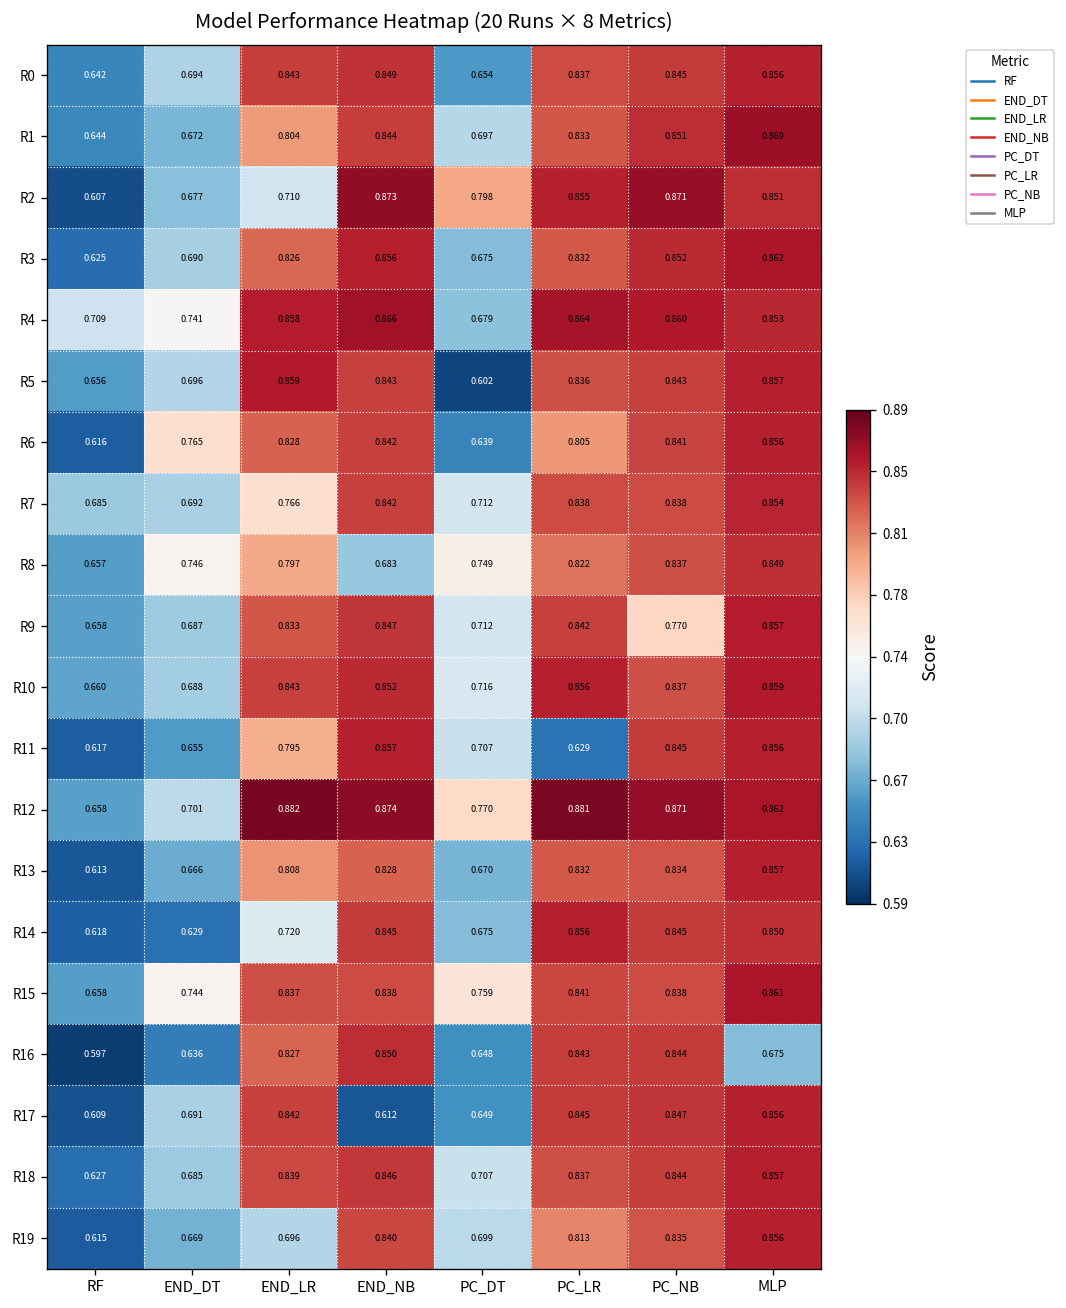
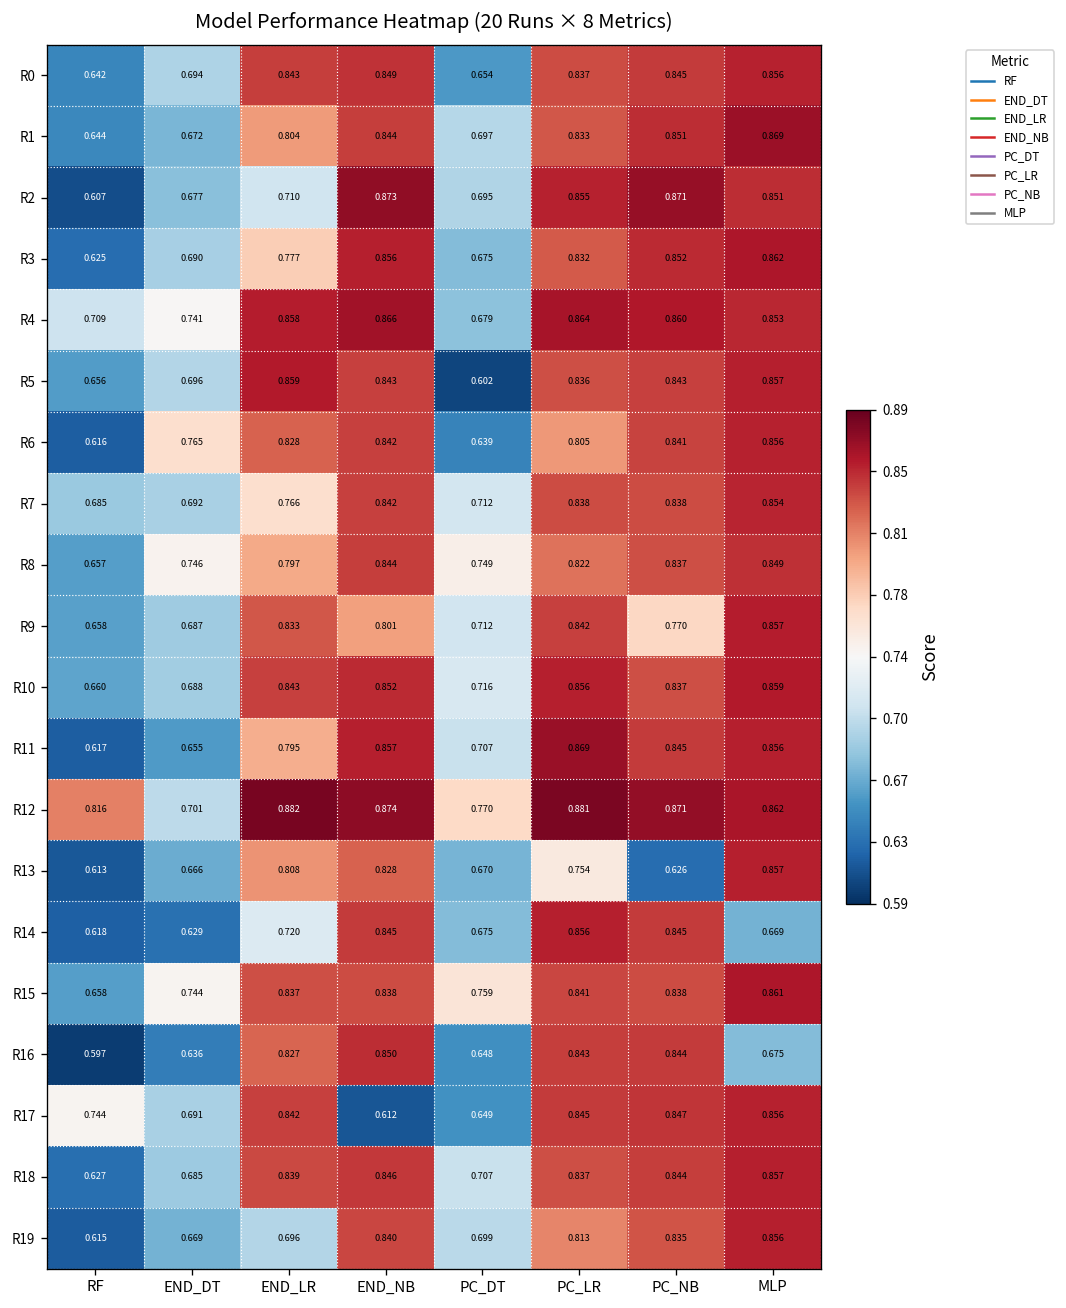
  {
    "R0": {
      "RF": 0.642,
      "END_DT": 0.694,
      "END_LR": 0.843,
      "END_NB": 0.849,
      "PC_DT": 0.654,
      "PC_LR": 0.837,
      "PC_NB": 0.845,
      "MLP": 0.856
    },
    "R1": {
      "RF": 0.644,
      "END_DT": 0.672,
      "END_LR": 0.804,
      "END_NB": 0.844,
      "PC_DT": 0.697,
      "PC_LR": 0.833,
      "PC_NB": 0.851,
      "MLP": 0.869
    },
    "R2": {
      "RF": 0.607,
      "END_DT": 0.677,
      "END_LR": 0.710,
      "END_NB": 0.873,
-     "PC_DT": 0.798,
+     "PC_DT": 0.695,
      "PC_LR": 0.855,
      "PC_NB": 0.871,
      "MLP": 0.851
    },
    "R3": {
      "RF": 0.625,
      "END_DT": 0.690,
-     "END_LR": 0.826,
+     "END_LR": 0.777,
      "END_NB": 0.856,
      "PC_DT": 0.675,
      "PC_LR": 0.832,
      "PC_NB": 0.852,
      "MLP": 0.862
    },
    "R4": {
      "RF": 0.709,
      "END_DT": 0.741,
      "END_LR": 0.858,
      "END_NB": 0.866,
      "PC_DT": 0.679,
      "PC_LR": 0.864,
      "PC_NB": 0.860,
      "MLP": 0.853
    },
    "R5": {
      "RF": 0.656,
      "END_DT": 0.696,
      "END_LR": 0.859,
      "END_NB": 0.843,
      "PC_DT": 0.602,
      "PC_LR": 0.836,
      "PC_NB": 0.843,
      "MLP": 0.857
    },
    "R6": {
      "RF": 0.616,
      "END_DT": 0.765,
      "END_LR": 0.828,
      "END_NB": 0.842,
      "PC_DT": 0.639,
      "PC_LR": 0.805,
      "PC_NB": 0.841,
      "MLP": 0.856
    },
    "R7": {
      "RF": 0.685,
      "END_DT": 0.692,
      "END_LR": 0.766,
      "END_NB": 0.842,
      "PC_DT": 0.712,
      "PC_LR": 0.838,
      "PC_NB": 0.838,
      "MLP": 0.854
    },
    "R8": {
      "RF": 0.657,
      "END_DT": 0.746,
      "END_LR": 0.797,
-     "END_NB": 0.683,
+     "END_NB": 0.844,
      "PC_DT": 0.749,
      "PC_LR": 0.822,
      "PC_NB": 0.837,
      "MLP": 0.849
    },
    "R9": {
      "RF": 0.658,
      "END_DT": 0.687,
      "END_LR": 0.833,
-     "END_NB": 0.847,
+     "END_NB": 0.801,
      "PC_DT": 0.712,
      "PC_LR": 0.842,
      "PC_NB": 0.770,
      "MLP": 0.857
    },
    "R10": {
      "RF": 0.660,
      "END_DT": 0.688,
      "END_LR": 0.843,
      "END_NB": 0.852,
      "PC_DT": 0.716,
      "PC_LR": 0.856,
      "PC_NB": 0.837,
      "MLP": 0.859
    },
    "R11": {
      "RF": 0.617,
      "END_DT": 0.655,
      "END_LR": 0.795,
      "END_NB": 0.857,
      "PC_DT": 0.707,
-     "PC_LR": 0.629,
+     "PC_LR": 0.869,
      "PC_NB": 0.845,
      "MLP": 0.856
    },
    "R12": {
-     "RF": 0.658,
+     "RF": 0.816,
      "END_DT": 0.701,
      "END_LR": 0.882,
      "END_NB": 0.874,
      "PC_DT": 0.770,
      "PC_LR": 0.881,
      "PC_NB": 0.871,
      "MLP": 0.862
    },
    "R13": {
      "RF": 0.613,
      "END_DT": 0.666,
      "END_LR": 0.808,
      "END_NB": 0.828,
      "PC_DT": 0.670,
-     "PC_LR": 0.832,
-     "PC_NB": 0.834,
+     "PC_LR": 0.754,
+     "PC_NB": 0.626,
      "MLP": 0.857
    },
    "R14": {
      "RF": 0.618,
      "END_DT": 0.629,
      "END_LR": 0.720,
      "END_NB": 0.845,
      "PC_DT": 0.675,
      "PC_LR": 0.856,
      "PC_NB": 0.845,
-     "MLP": 0.850
+     "MLP": 0.669
    },
    "R15": {
      "RF": 0.658,
      "END_DT": 0.744,
      "END_LR": 0.837,
      "END_NB": 0.838,
      "PC_DT": 0.759,
      "PC_LR": 0.841,
      "PC_NB": 0.838,
      "MLP": 0.861
    },
    "R16": {
      "RF": 0.597,
      "END_DT": 0.636,
      "END_LR": 0.827,
      "END_NB": 0.850,
      "PC_DT": 0.648,
      "PC_LR": 0.843,
      "PC_NB": 0.844,
      "MLP": 0.675
    },
    "R17": {
-     "RF": 0.609,
+     "RF": 0.744,
      "END_DT": 0.691,
      "END_LR": 0.842,
      "END_NB": 0.612,
      "PC_DT": 0.649,
      "PC_LR": 0.845,
      "PC_NB": 0.847,
      "MLP": 0.856
    },
    "R18": {
      "RF": 0.627,
      "END_DT": 0.685,
      "END_LR": 0.839,
      "END_NB": 0.846,
      "PC_DT": 0.707,
      "PC_LR": 0.837,
      "PC_NB": 0.844,
      "MLP": 0.857
    },
    "R19": {
      "RF": 0.615,
      "END_DT": 0.669,
      "END_LR": 0.696,
      "END_NB": 0.840,
      "PC_DT": 0.699,
      "PC_LR": 0.813,
      "PC_NB": 0.835,
      "MLP": 0.856
    }
  }
